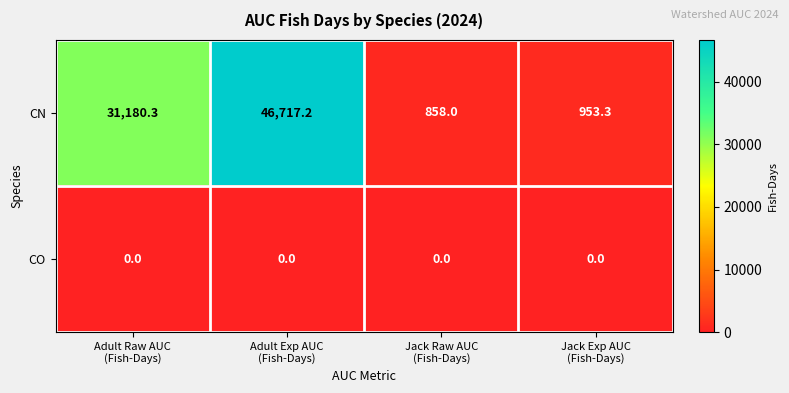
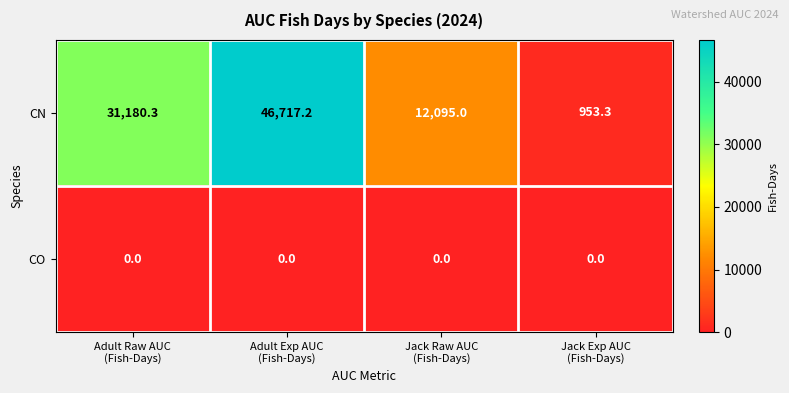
  {
    "CN": {
      "Adult Raw AUC (Fish-Days)": "31,180.3",
      "Adult Exp AUC (Fish-Days)": "46,717.2",
-     "Jack Raw AUC (Fish-Days)": "858.0",
+     "Jack Raw AUC (Fish-Days)": "12,095.0",
      "Jack Exp AUC (Fish-Days)": "953.3"
    },
    "CO": {
      "Adult Raw AUC (Fish-Days)": "0.0",
      "Adult Exp AUC (Fish-Days)": "0.0",
      "Jack Raw AUC (Fish-Days)": "0.0",
      "Jack Exp AUC (Fish-Days)": "0.0"
    }
  }
